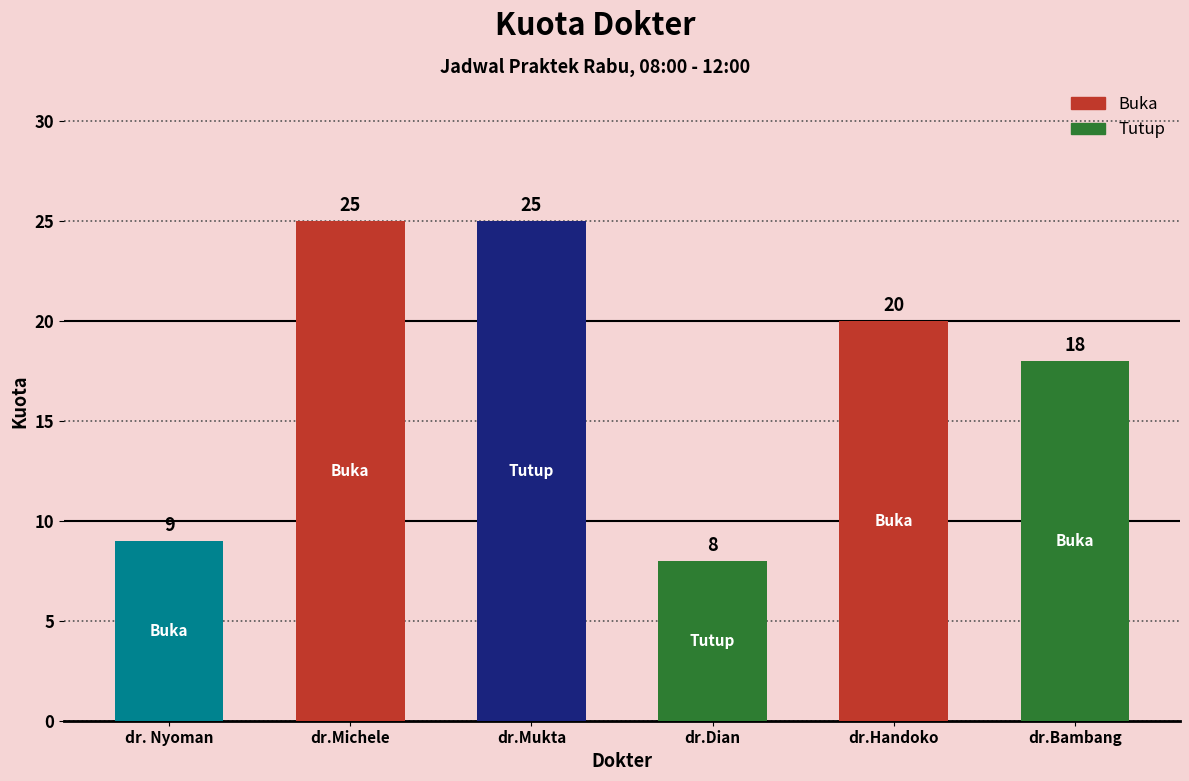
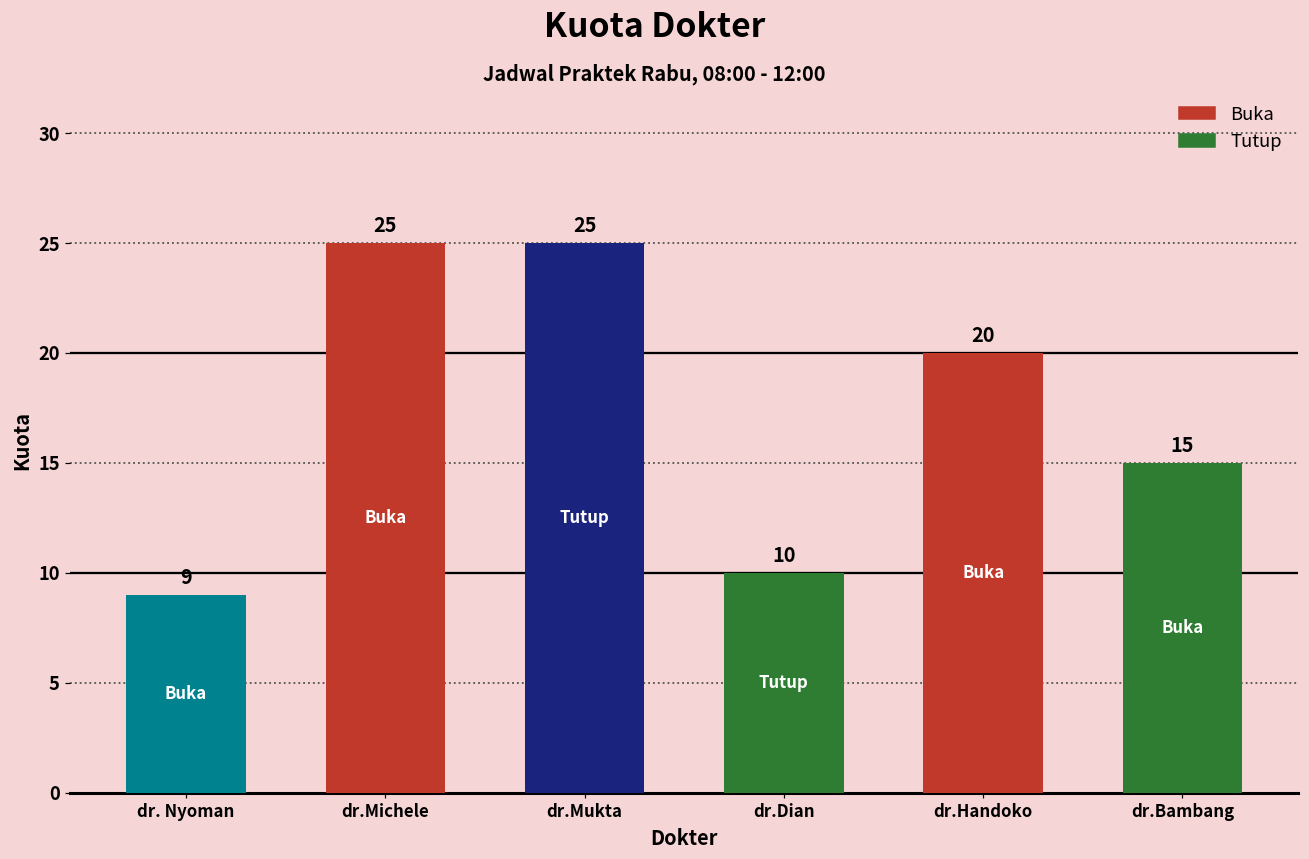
  {
    "dr. Nyoman": 9,
    "dr.Michele": 25,
    "dr.Mukta": 25,
-   "dr.Dian": 8,
+   "dr.Dian": 10,
    "dr.Handoko": 20,
-   "dr.Bambang": 18
+   "dr.Bambang": 15
  }
